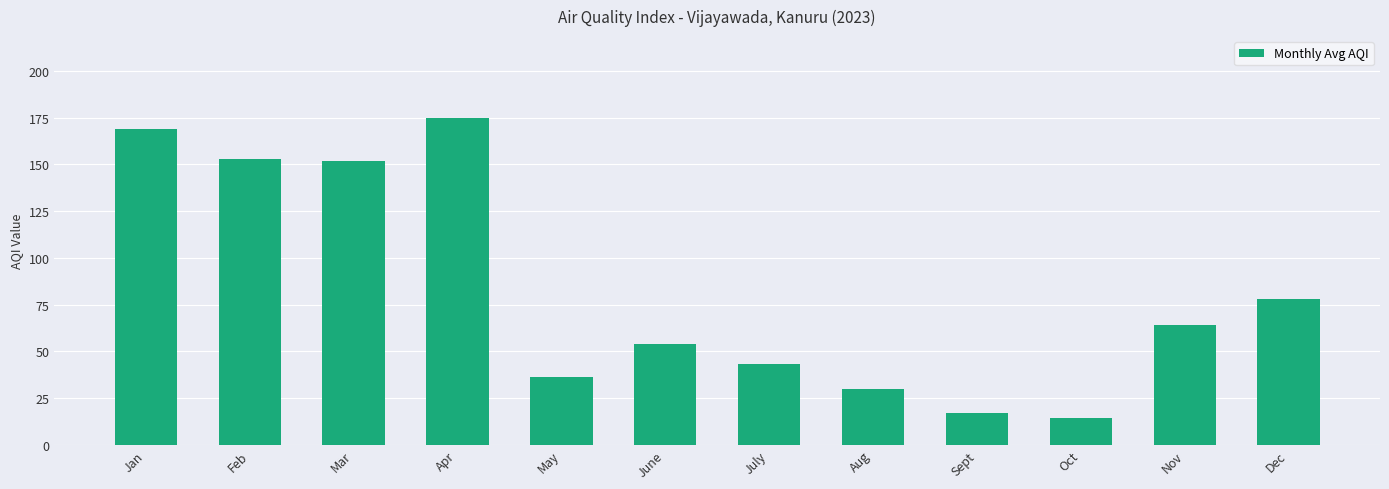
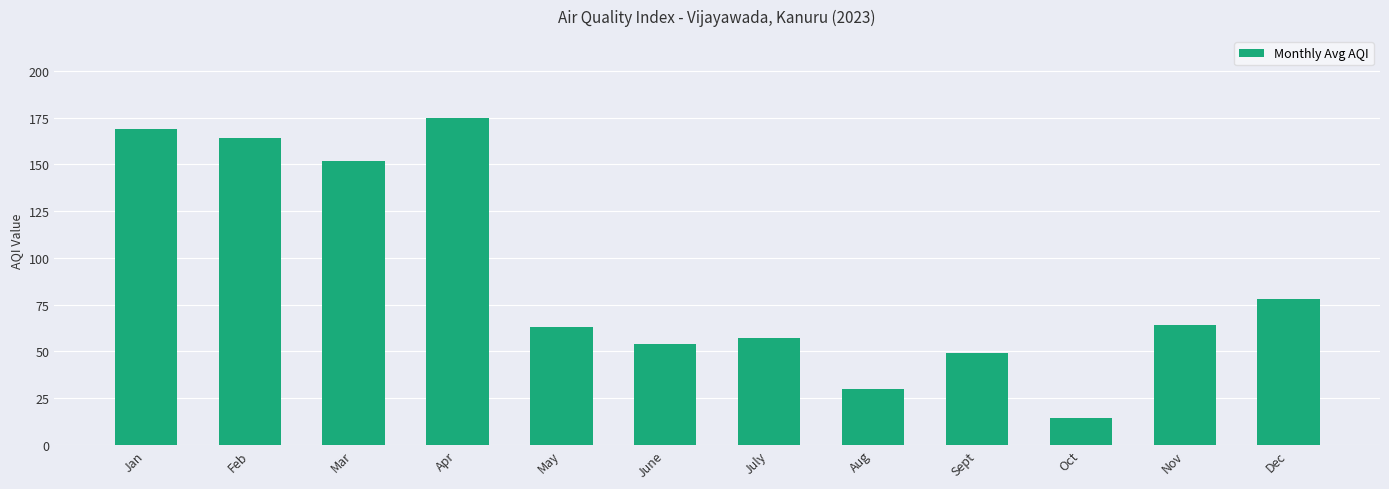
  {
    "Jan": 169,
-   "Feb": 153,
+   "Feb": 164,
    "Mar": 152,
    "Apr": 175,
-   "May": 36,
+   "May": 63,
    "June": 54,
-   "July": 43,
+   "July": 57,
    "Aug": 30,
-   "Sept": 17,
+   "Sept": 49,
    "Oct": 14,
    "Nov": 64,
    "Dec": 78
  }
